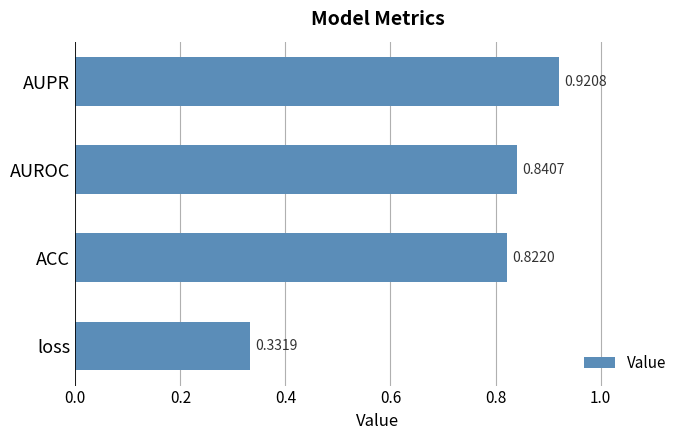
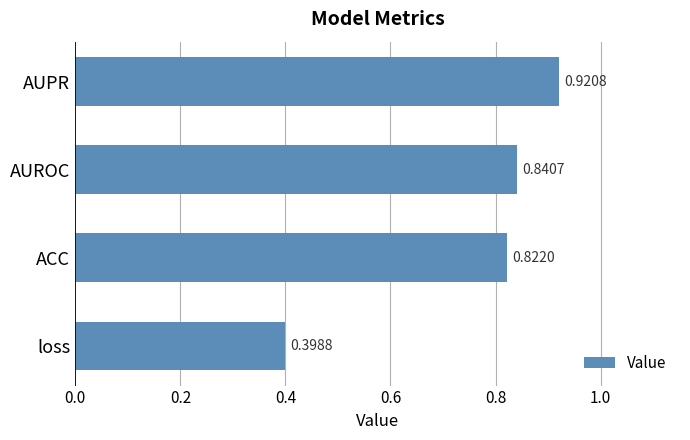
  {
    "AUPR": 0.9208,
    "AUROC": 0.8407,
    "ACC": 0.8220,
-   "loss": 0.3319
+   "loss": 0.3988
  }
